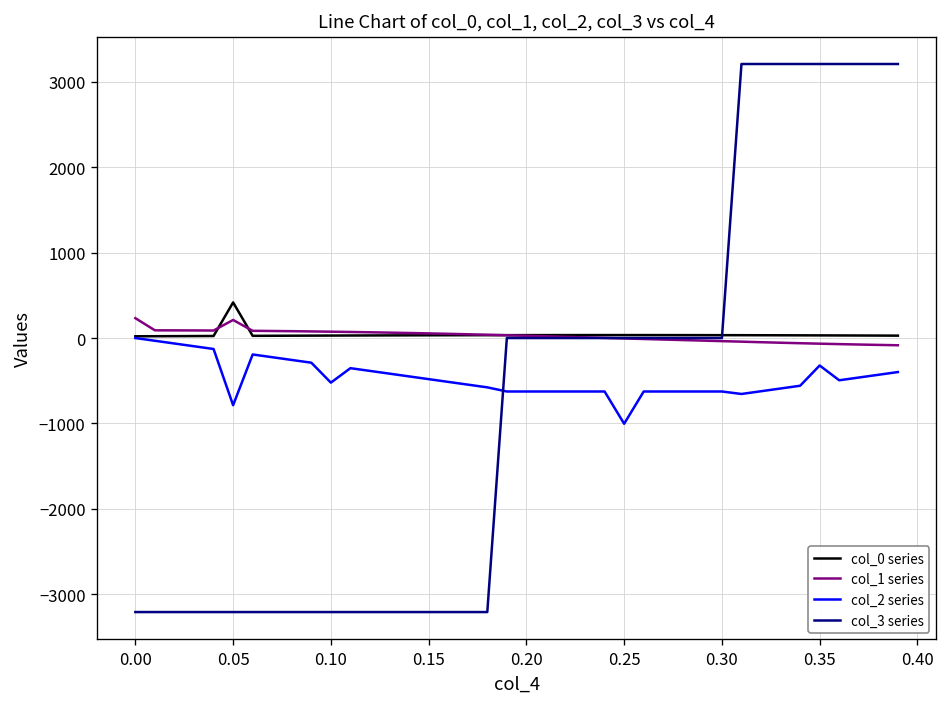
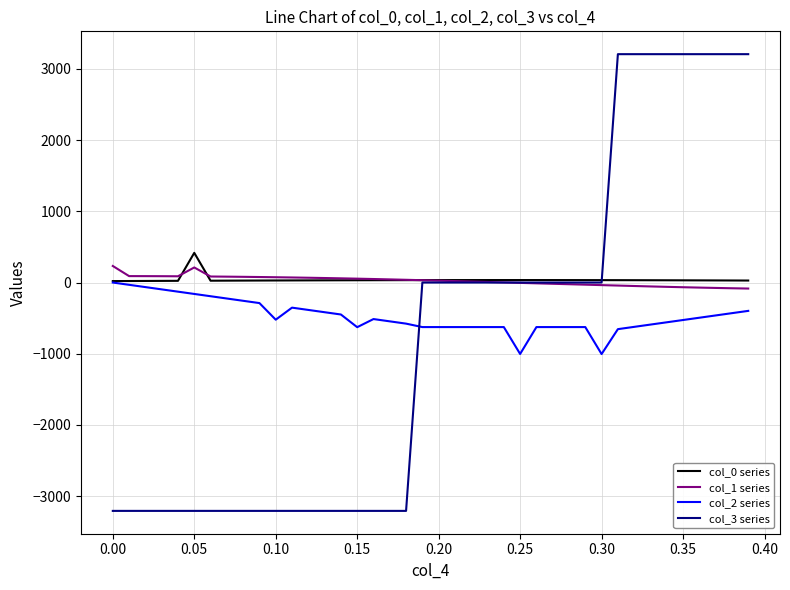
  {
    "col_0 series": {
      "0.05": 400,
      "0.10": 0,
      "0.35": 0
    },
    "col_1 series": {
      "0.00": 200,
      "0.05": 200,
      "0.10": 100,
      "0.30": 0,
      "0.35": -100
    },
    "col_2 series": {
-     "0.05": -800,
+     "0.05": -200,
      "0.10": -500,
-     "0.15": -500,
+     "0.15": -600,
      "0.20": -600,
      "0.25": -1000,
-     "0.30": -600,
-     "0.35": -300
+     "0.30": -1000,
+     "0.35": -500
    },
    "col_3 series": {
      "0.00": -3200,
      "0.05": -3200,
      "0.10": -3200,
      "0.15": -3200,
      "0.35": 3200
    }
  }
